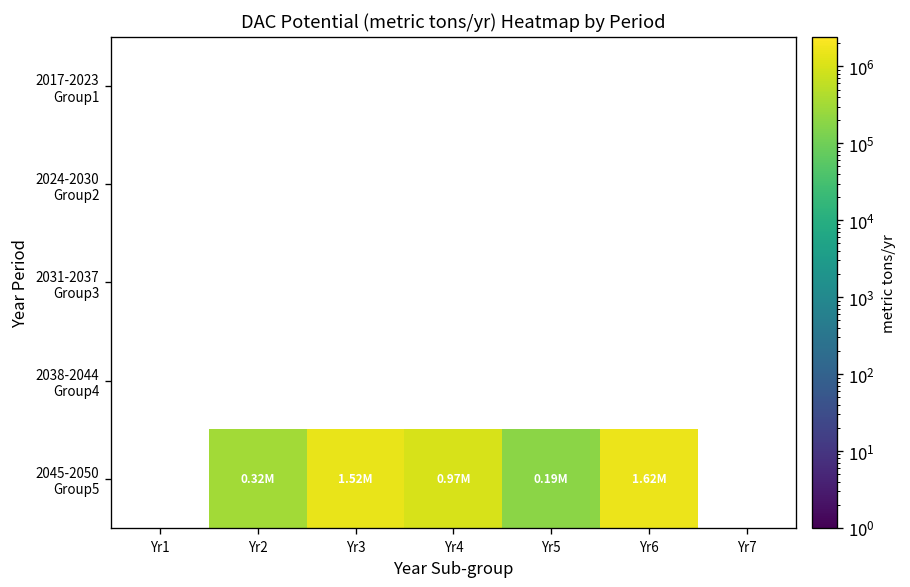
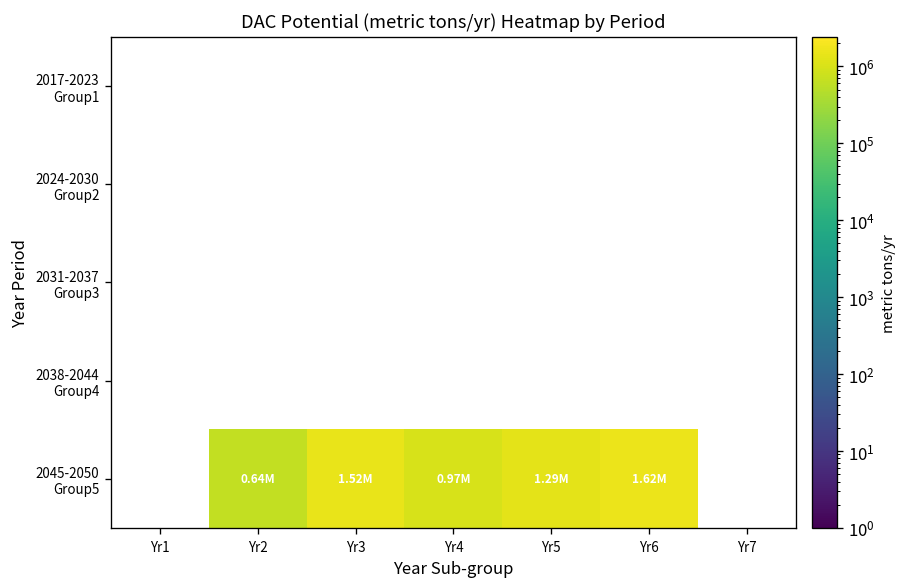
  {
    "2045-2050 Group5": {
-     "Yr2": "0.32M",
+     "Yr2": "0.64M",
      "Yr3": "1.52M",
      "Yr4": "0.97M",
-     "Yr5": "0.19M",
+     "Yr5": "1.29M",
      "Yr6": "1.62M"
    }
  }
